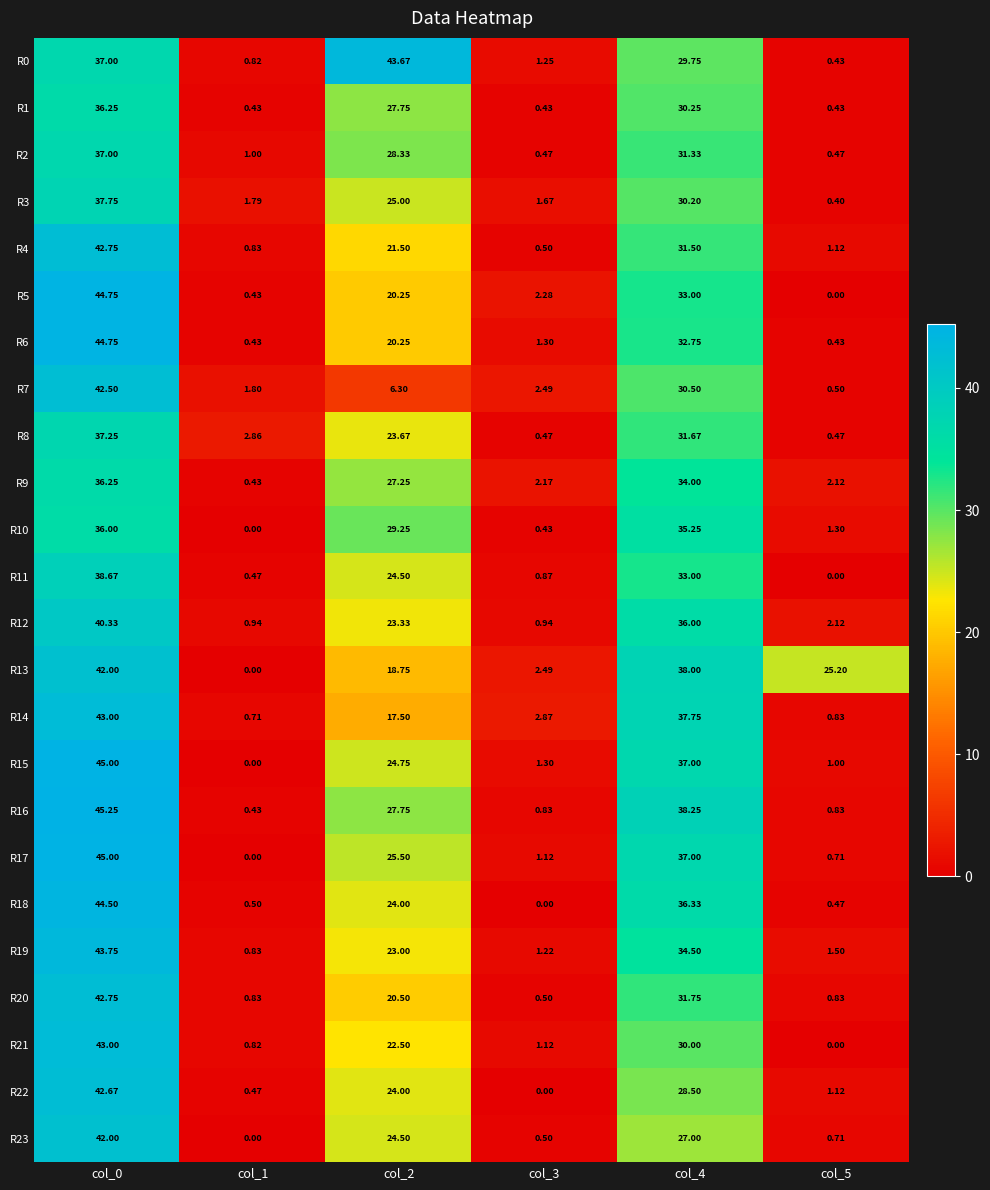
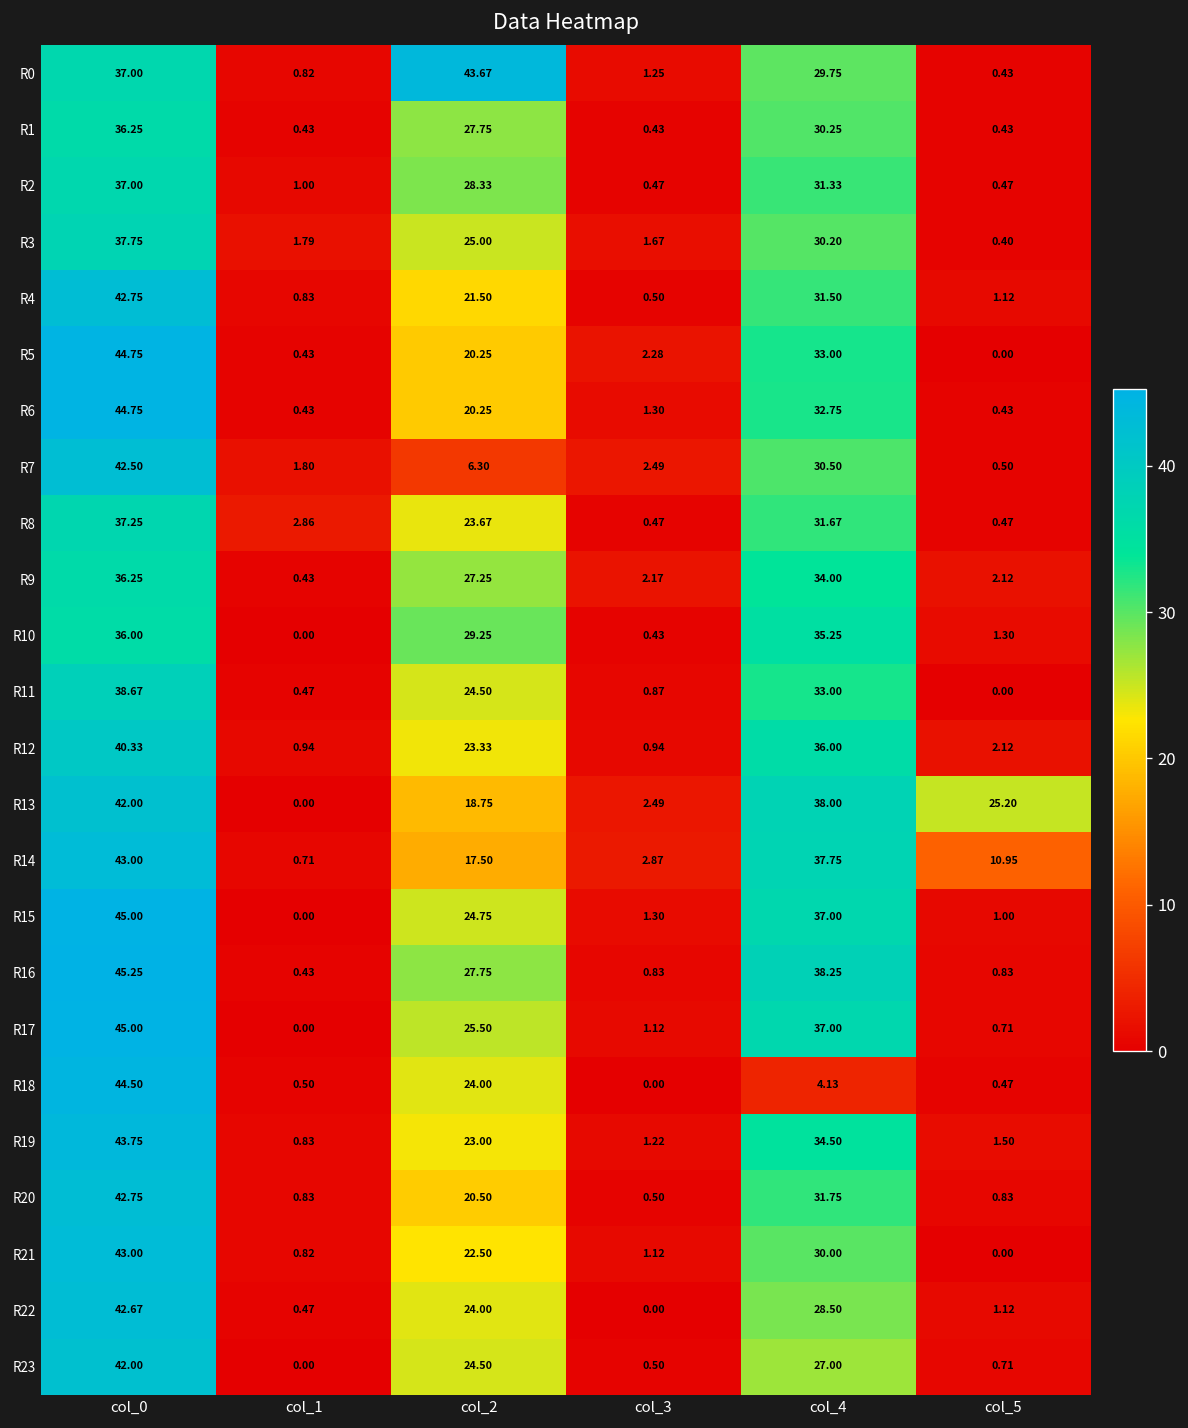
  {
    "R0": {
      "col_0": 37.00,
      "col_1": 0.82,
      "col_2": 43.67,
      "col_3": 1.25,
      "col_4": 29.75,
      "col_5": 0.43
    },
    "R1": {
      "col_0": 36.25,
      "col_1": 0.43,
      "col_2": 27.75,
      "col_3": 0.43,
      "col_4": 30.25,
      "col_5": 0.43
    },
    "R2": {
      "col_0": 37.00,
      "col_1": 1.00,
      "col_2": 28.33,
      "col_3": 0.47,
      "col_4": 31.33,
      "col_5": 0.47
    },
    "R3": {
      "col_0": 37.75,
      "col_1": 1.79,
      "col_2": 25.00,
      "col_3": 1.67,
      "col_4": 30.20,
      "col_5": 0.40
    },
    "R4": {
      "col_0": 42.75,
      "col_1": 0.83,
      "col_2": 21.50,
      "col_3": 0.50,
      "col_4": 31.50,
      "col_5": 1.12
    },
    "R5": {
      "col_0": 44.75,
      "col_1": 0.43,
      "col_2": 20.25,
      "col_3": 2.28,
      "col_4": 33.00,
      "col_5": 0.00
    },
    "R6": {
      "col_0": 44.75,
      "col_1": 0.43,
      "col_2": 20.25,
      "col_3": 1.30,
      "col_4": 32.75,
      "col_5": 0.43
    },
    "R7": {
      "col_0": 42.50,
      "col_1": 1.80,
      "col_2": 6.30,
      "col_3": 2.49,
      "col_4": 30.50,
      "col_5": 0.50
    },
    "R8": {
      "col_0": 37.25,
      "col_1": 2.86,
      "col_2": 23.67,
      "col_3": 0.47,
      "col_4": 31.67,
      "col_5": 0.47
    },
    "R9": {
      "col_0": 36.25,
      "col_1": 0.43,
      "col_2": 27.25,
      "col_3": 2.17,
      "col_4": 34.00,
      "col_5": 2.12
    },
    "R10": {
      "col_0": 36.00,
      "col_1": 0.00,
      "col_2": 29.25,
      "col_3": 0.43,
      "col_4": 35.25,
      "col_5": 1.30
    },
    "R11": {
      "col_0": 38.67,
      "col_1": 0.47,
      "col_2": 24.50,
      "col_3": 0.87,
      "col_4": 33.00,
      "col_5": 0.00
    },
    "R12": {
      "col_0": 40.33,
      "col_1": 0.94,
      "col_2": 23.33,
      "col_3": 0.94,
      "col_4": 36.00,
      "col_5": 2.12
    },
    "R13": {
      "col_0": 42.00,
      "col_1": 0.00,
      "col_2": 18.75,
      "col_3": 2.49,
      "col_4": 38.00,
      "col_5": 25.20
    },
    "R14": {
      "col_0": 43.00,
      "col_1": 0.71,
      "col_2": 17.50,
      "col_3": 2.87,
      "col_4": 37.75,
-     "col_5": 0.83
+     "col_5": 10.95
    },
    "R15": {
      "col_0": 45.00,
      "col_1": 0.00,
      "col_2": 24.75,
      "col_3": 1.30,
      "col_4": 37.00,
      "col_5": 1.00
    },
    "R16": {
      "col_0": 45.25,
      "col_1": 0.43,
      "col_2": 27.75,
      "col_3": 0.83,
      "col_4": 38.25,
      "col_5": 0.83
    },
    "R17": {
      "col_0": 45.00,
      "col_1": 0.00,
      "col_2": 25.50,
      "col_3": 1.12,
      "col_4": 37.00,
      "col_5": 0.71
    },
    "R18": {
      "col_0": 44.50,
      "col_1": 0.50,
      "col_2": 24.00,
      "col_3": 0.00,
-     "col_4": 36.33,
+     "col_4": 4.13,
      "col_5": 0.47
    },
    "R19": {
      "col_0": 43.75,
      "col_1": 0.83,
      "col_2": 23.00,
      "col_3": 1.22,
      "col_4": 34.50,
      "col_5": 1.50
    },
    "R20": {
      "col_0": 42.75,
      "col_1": 0.83,
      "col_2": 20.50,
      "col_3": 0.50,
      "col_4": 31.75,
      "col_5": 0.83
    },
    "R21": {
      "col_0": 43.00,
      "col_1": 0.82,
      "col_2": 22.50,
      "col_3": 1.12,
      "col_4": 30.00,
      "col_5": 0.00
    },
    "R22": {
      "col_0": 42.67,
      "col_1": 0.47,
      "col_2": 24.00,
      "col_3": 0.00,
      "col_4": 28.50,
      "col_5": 1.12
    },
    "R23": {
      "col_0": 42.00,
      "col_1": 0.00,
      "col_2": 24.50,
      "col_3": 0.50,
      "col_4": 27.00,
      "col_5": 0.71
    }
  }
